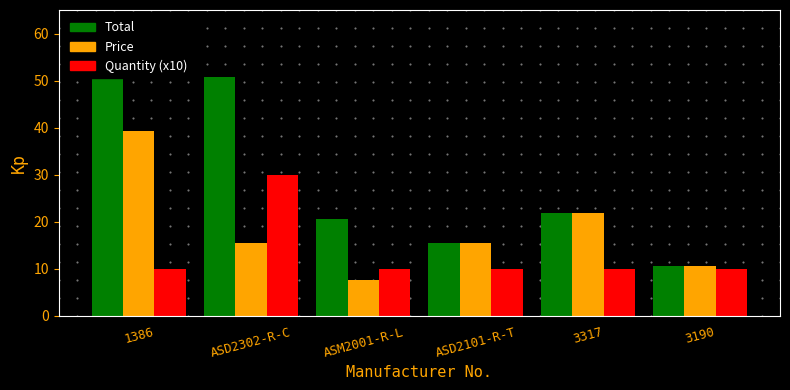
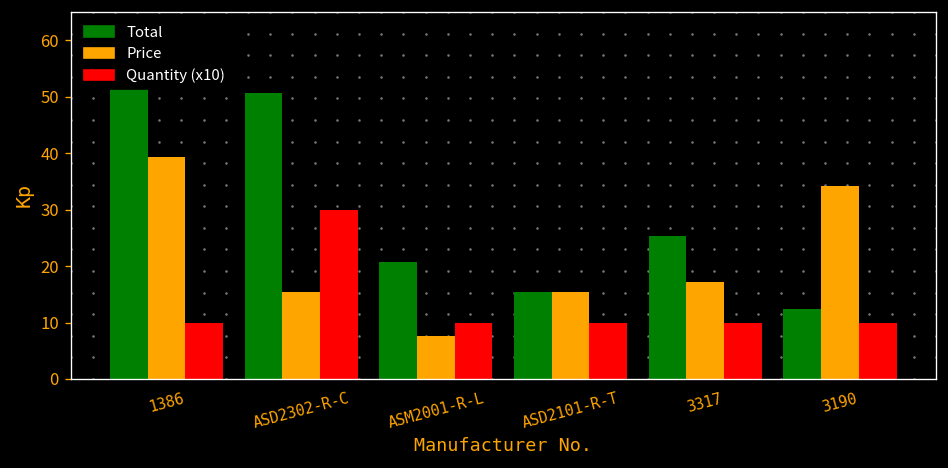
  {
    "Total": {
      "ASD2302-R-C": 51,
      "ASM2001-R-L": 21,
      "ASD2101-R-T": 15,
-     "3317": 22,
-     "3190": 11
+     "3317": 25,
+     "3190": 12
    },
    "Price": {
      "1386": 39,
      "ASD2302-R-C": 15,
      "ASM2001-R-L": 8,
      "ASD2101-R-T": 15,
-     "3317": 22,
-     "3190": 11
+     "3317": 17,
+     "3190": 34
    }
  }
